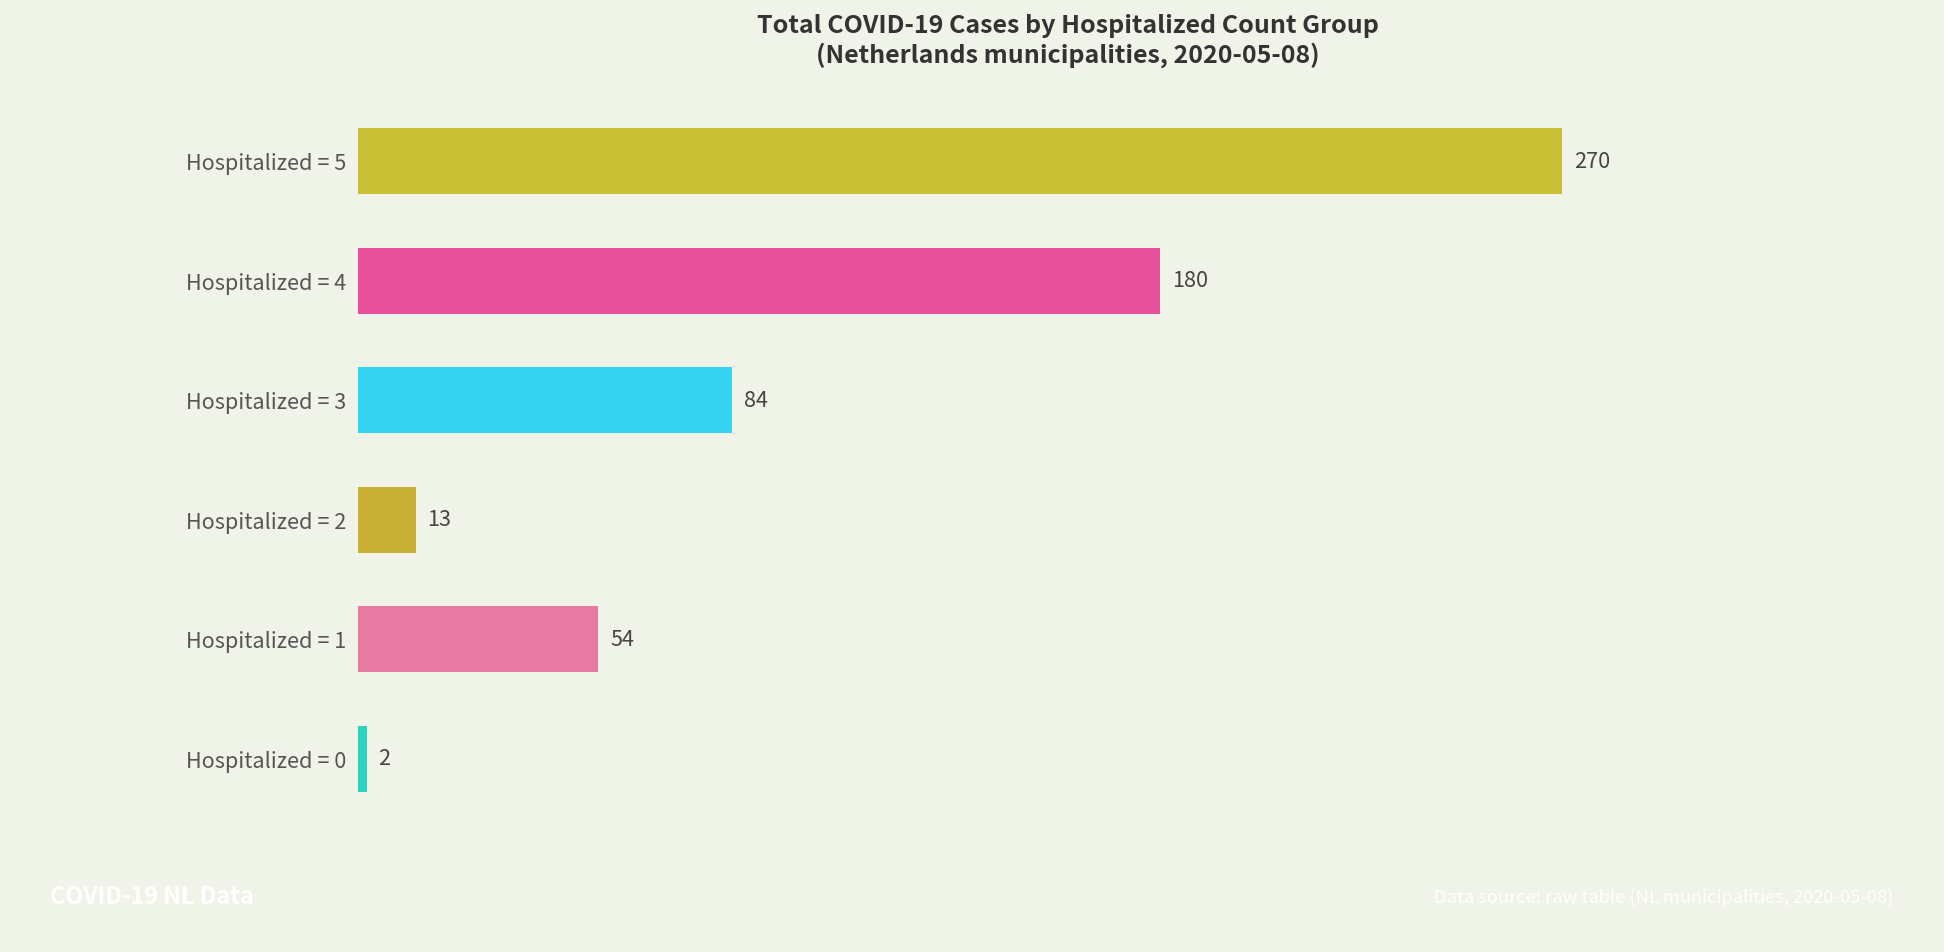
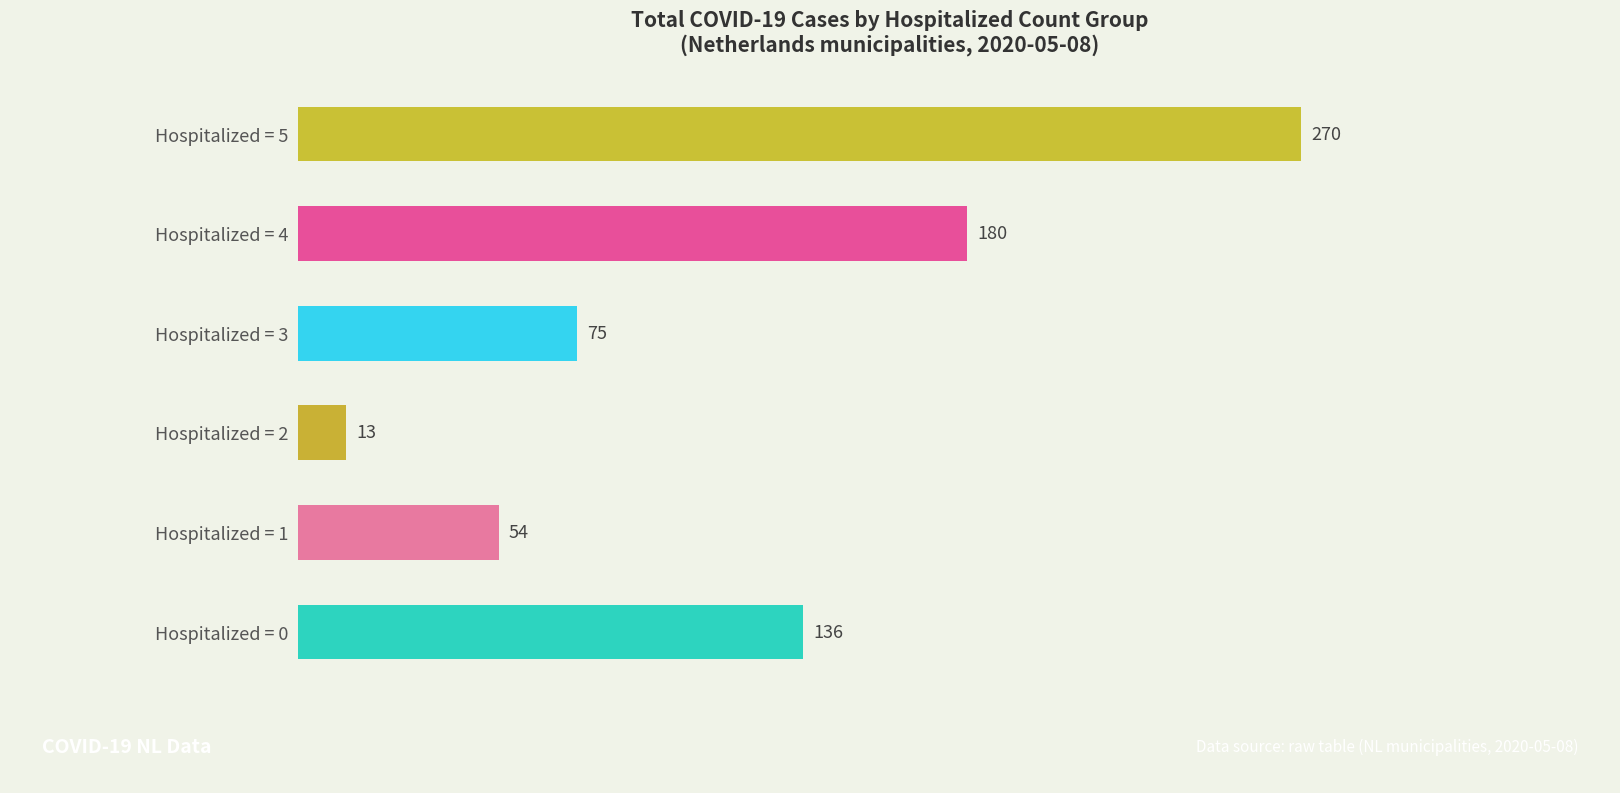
  {
    "Hospitalized = 5": 270,
    "Hospitalized = 4": 180,
-   "Hospitalized = 3": 84,
+   "Hospitalized = 3": 75,
    "Hospitalized = 2": 13,
    "Hospitalized = 1": 54,
-   "Hospitalized = 0": 2
+   "Hospitalized = 0": 136
  }
